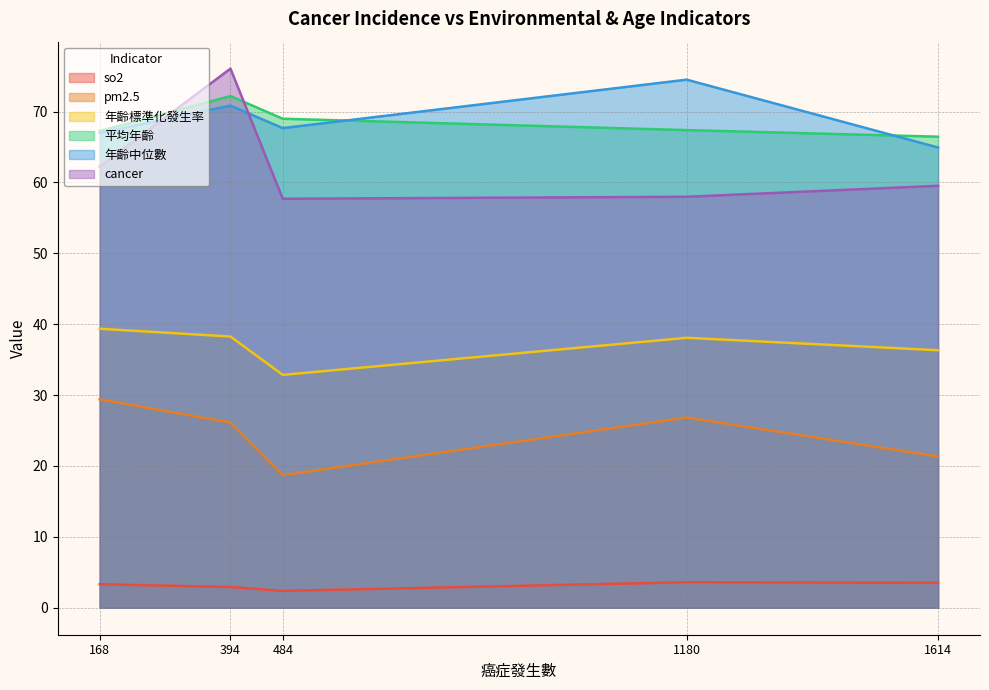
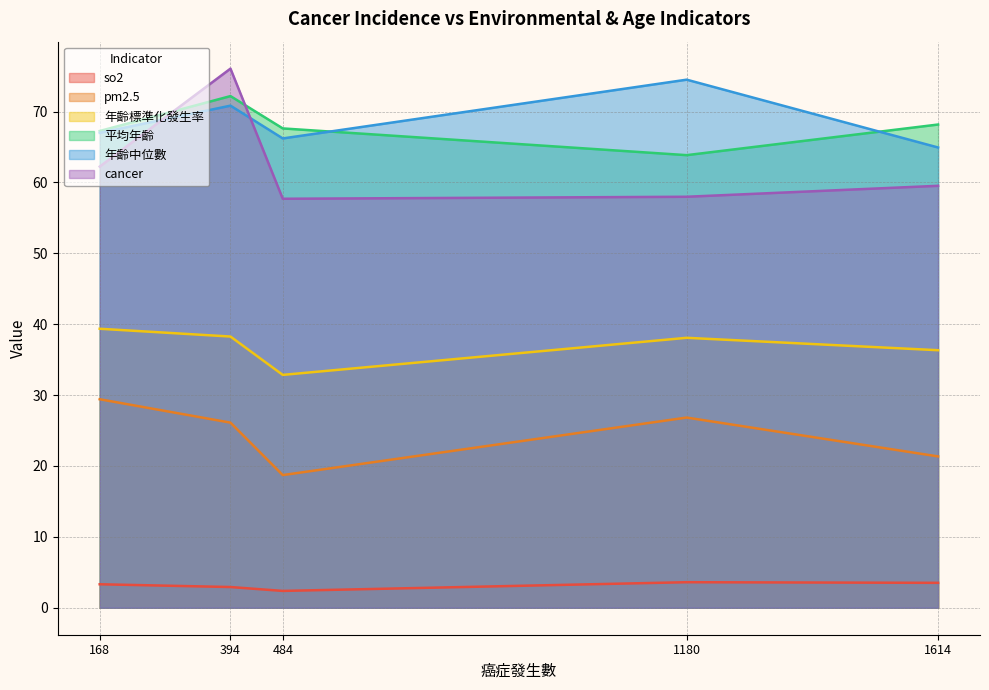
  {
    "平均年齡": {
      "394": 72,
-     "484": 69,
-     "1180": 67,
-     "1614": 66
+     "484": 68,
+     "1180": 64,
+     "1614": 68
    },
    "年齡中位數": {
      "394": 71,
-     "484": 68,
+     "484": 66,
      "1180": 75,
      "1614": 65
    },
    "cancer": {
      "394": 76,
      "484": 58,
      "1180": 58,
      "1614": 60
    }
  }
